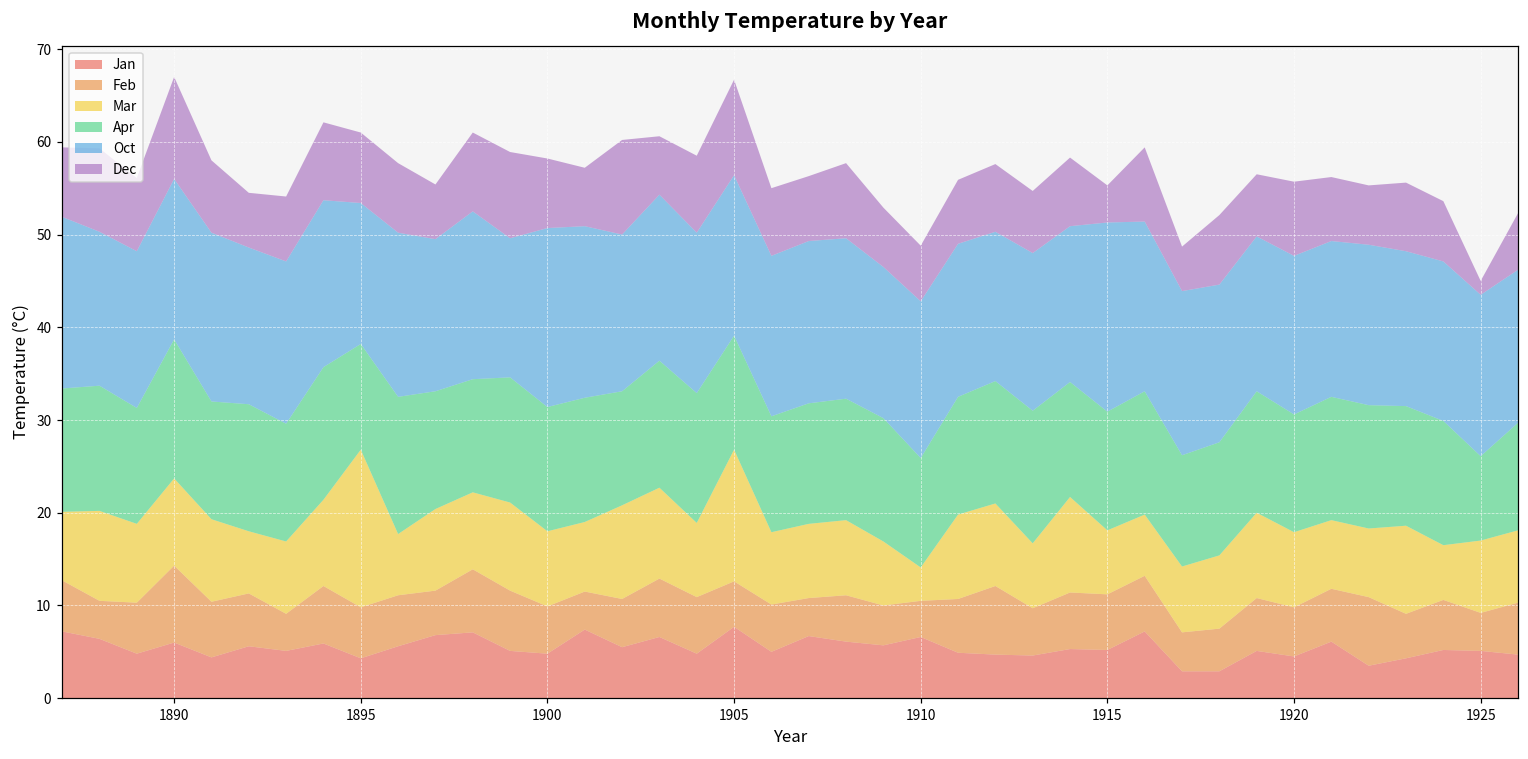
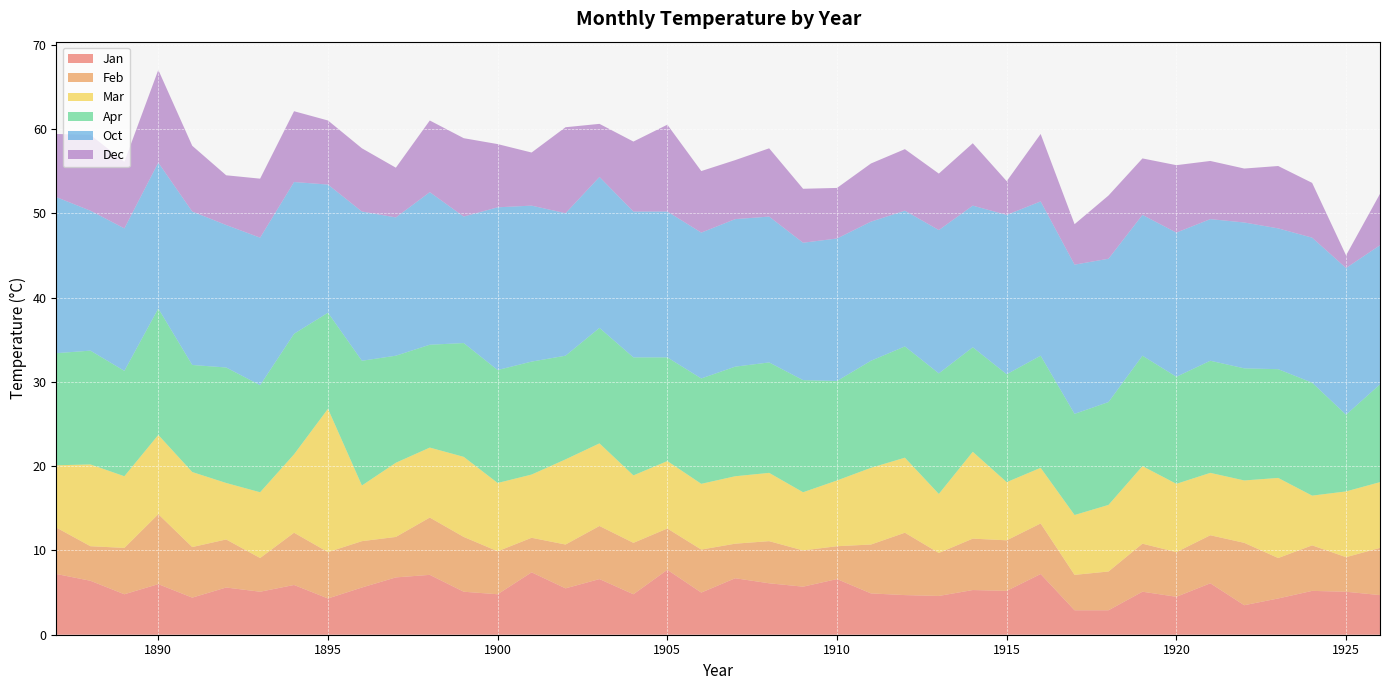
  {
    "Mar": {
      "1890": 9,
      "1895": 17,
      "1900": 8,
-     "1905": 14,
-     "1910": 4,
+     "1905": 8,
+     "1910": 8,
      "1915": 7,
      "1920": 8,
      "1925": 8
    },
    "Apr": {
      "1890": 15,
      "1895": 11,
      "1900": 13,
      "1905": 12,
      "1910": 12,
      "1915": 13,
      "1920": 13,
      "1925": 9
    },
    "Oct": {
      "1890": 17,
      "1895": 15,
      "1900": 19,
      "1905": 17,
      "1910": 17,
-     "1915": 20,
+     "1915": 19,
      "1920": 17,
      "1925": 17
    },
    "Dec": {
      "1890": 11,
      "1895": 8,
      "1900": 8,
      "1905": 10,
      "1910": 6,
      "1915": 4,
      "1920": 8,
      "1925": 2
    }
  }
